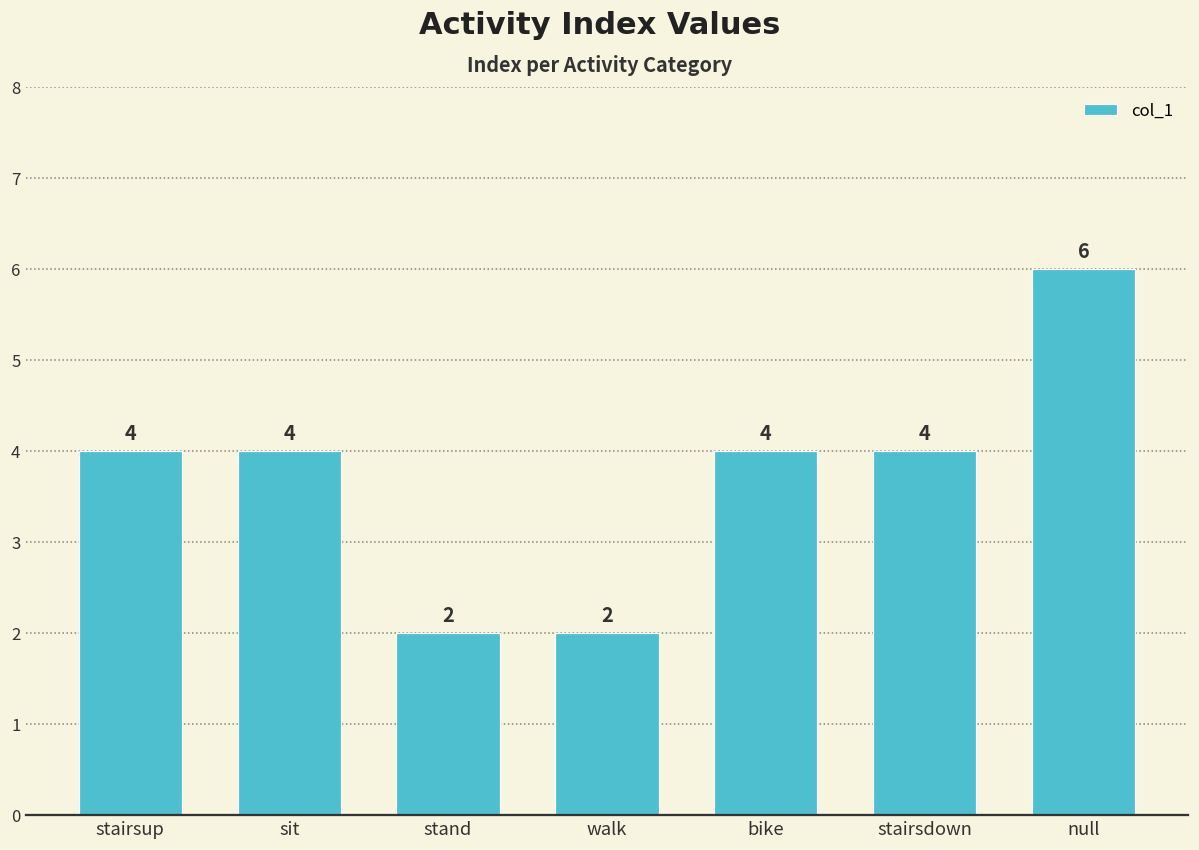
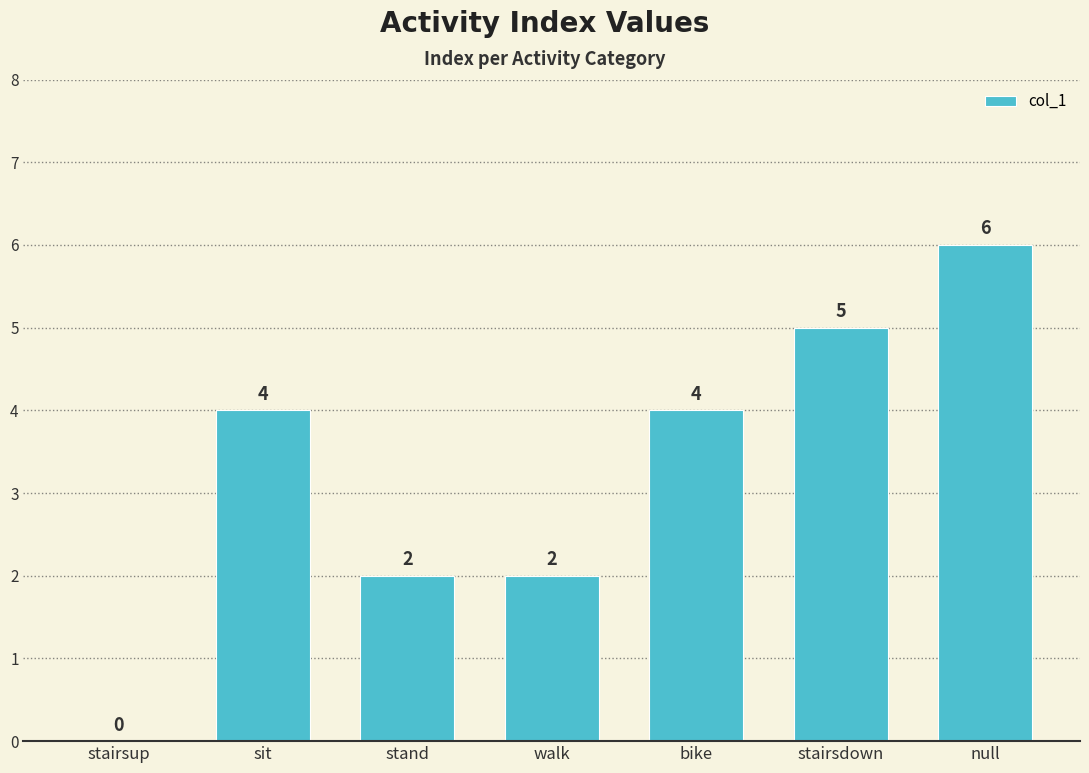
  {
-   "stairsup": 4,
+   "stairsup": 0,
    "sit": 4,
    "stand": 2,
    "walk": 2,
    "bike": 4,
-   "stairsdown": 4,
+   "stairsdown": 5,
    "null": 6
  }
